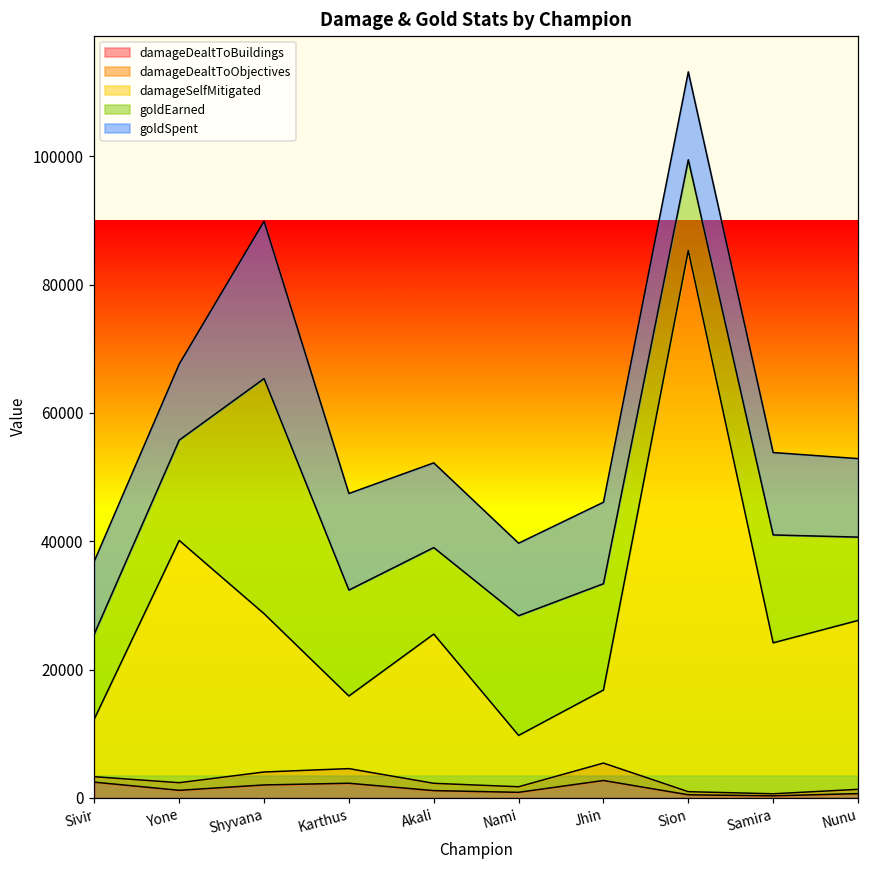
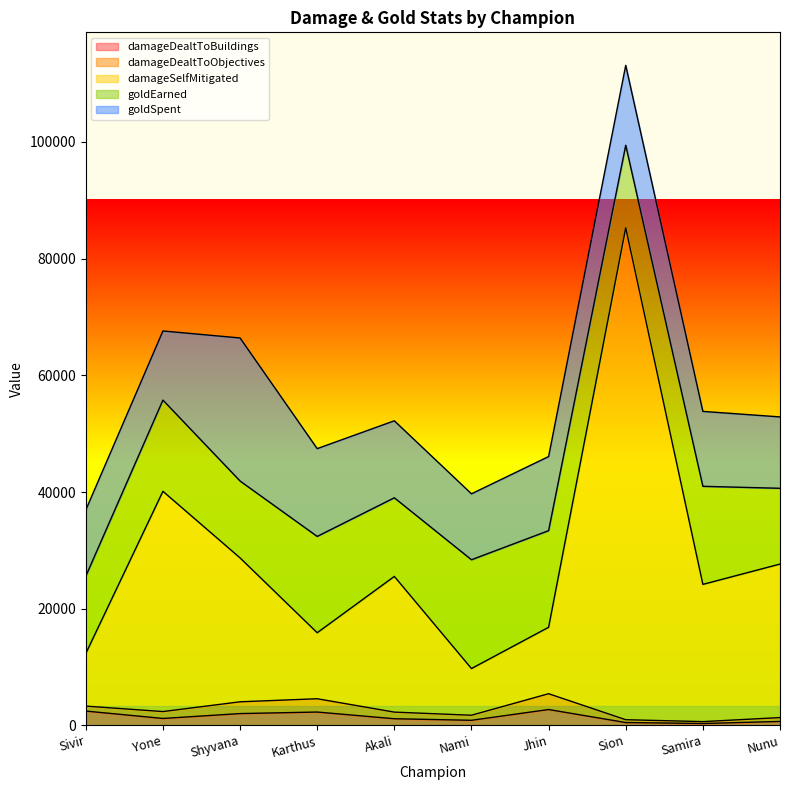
  {
    "goldEarned": {
      "Sivir": 13000,
      "Yone": 16000,
-     "Shyvana": 37000,
+     "Shyvana": 13000,
      "Karthus": 17000,
      "Akali": 13000,
      "Nami": 19000,
      "Jhin": 17000,
      "Sion": 14000,
      "Samira": 17000,
      "Nunu": 13000
    },
    "goldSpent": {
      "Sivir": 11000,
      "Yone": 12000,
      "Shyvana": 25000,
      "Karthus": 15000,
      "Akali": 13000,
      "Nami": 11000,
      "Jhin": 13000,
      "Sion": 14000,
      "Samira": 13000,
      "Nunu": 12000
    }
  }
